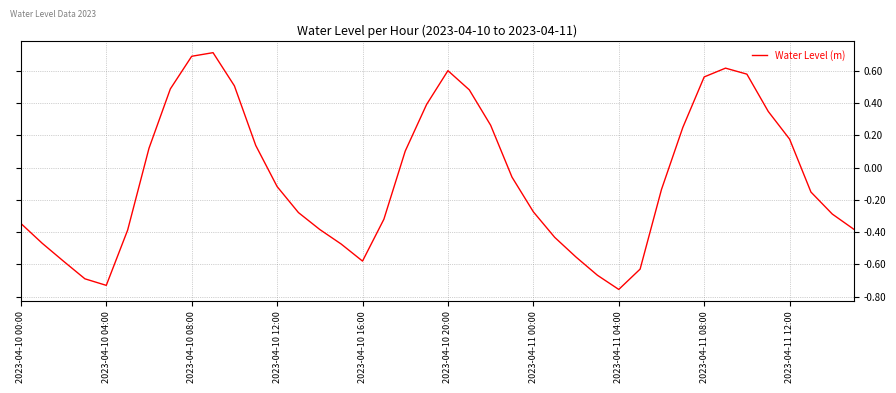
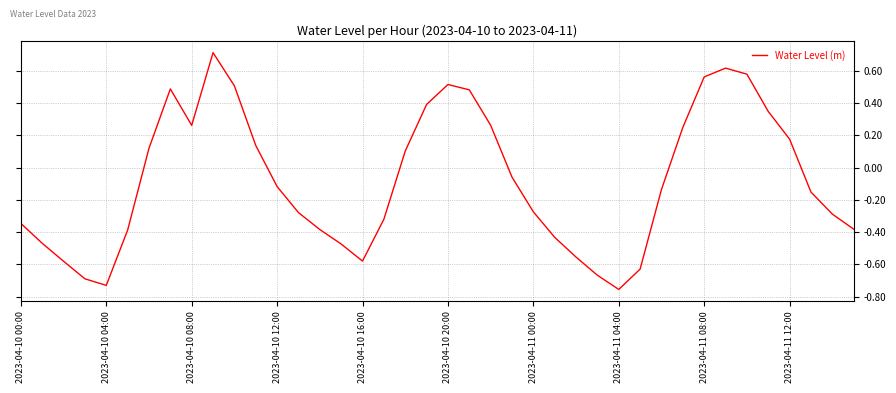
  {
    "2023-04-10 00:00": -0.35,
    "2023-04-10 04:00": -0.73,
-   "2023-04-10 08:00": 0.69,
+   "2023-04-10 08:00": 0.26,
    "2023-04-10 12:00": -0.12,
    "2023-04-10 16:00": -0.58,
-   "2023-04-10 20:00": 0.60,
+   "2023-04-10 20:00": 0.51,
    "2023-04-11 00:00": -0.27,
    "2023-04-11 04:00": -0.76,
    "2023-04-11 08:00": 0.56,
    "2023-04-11 12:00": 0.18
  }
